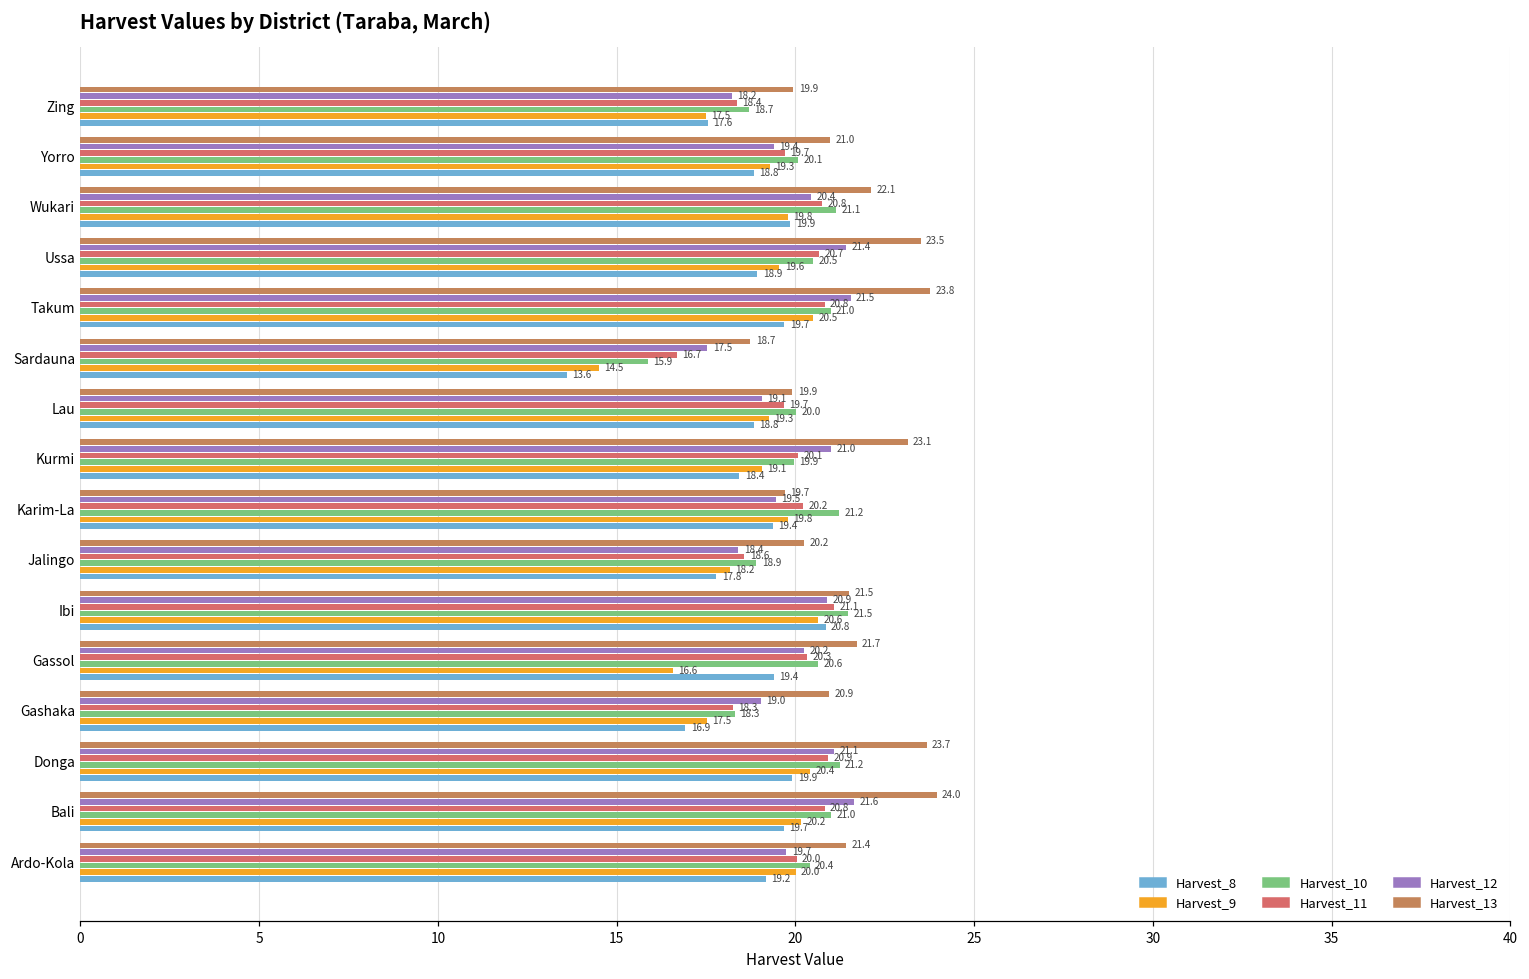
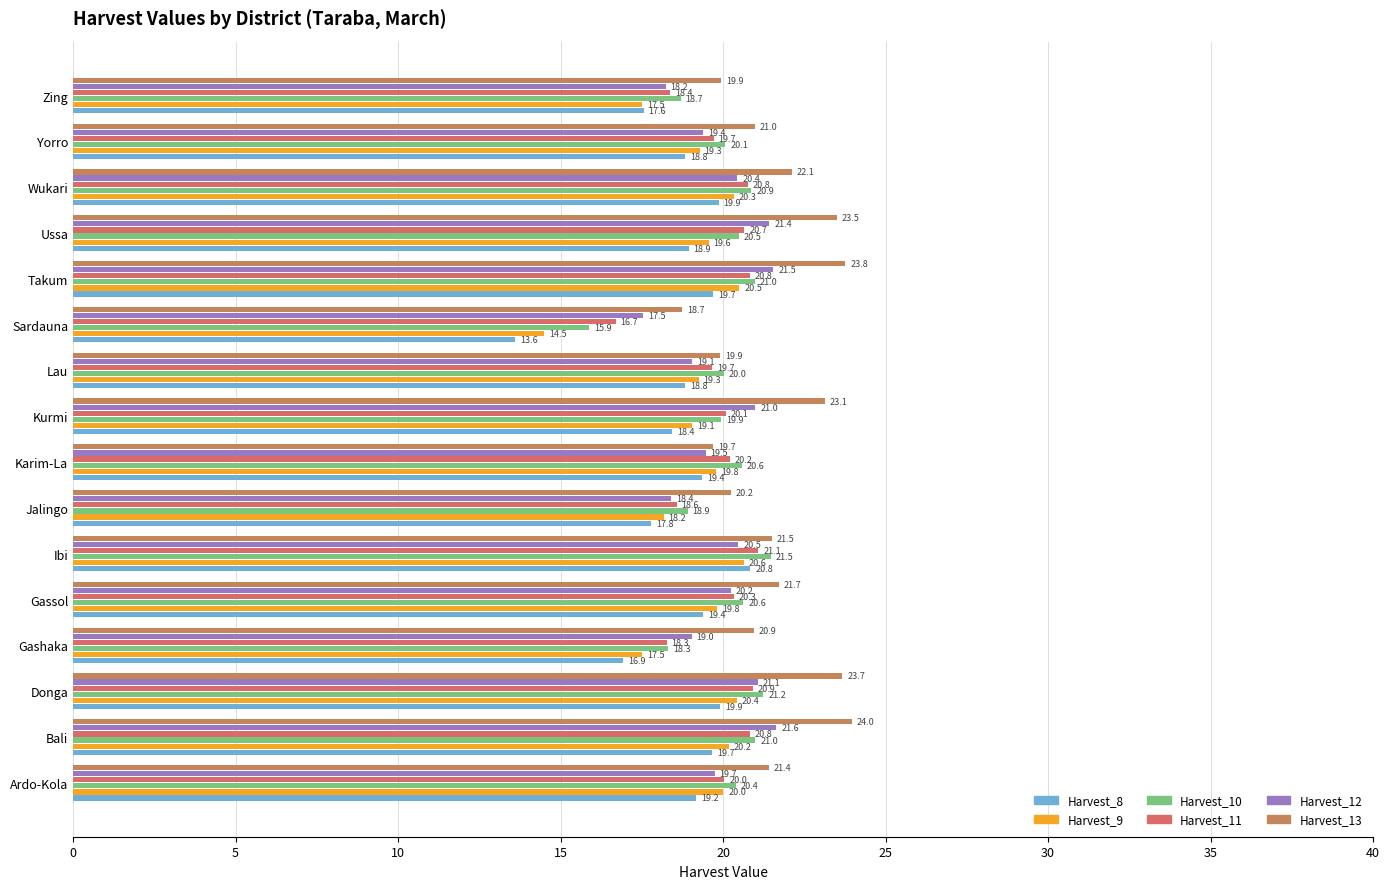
  {
    "Harvest_8": {
      "Yorro": 18.8,
      "Ussa": 18.9,
      "Takum": 19.7,
      "Sardauna": 13.6,
      "Lau": 18.8,
      "Kurmi": 18.4,
      "Karim-La": 19.4,
      "Jalingo": 17.8,
      "Gassol": 19.4,
      "Gashaka": 16.9,
      "Donga": 19.9,
      "Bali": 19.7,
      "Ardo-Kola": 19.2
    },
    "Harvest_9": {
      "Yorro": 19.3,
-     "Wukari": 19.8,
+     "Wukari": 20.3,
      "Ussa": 19.6,
      "Takum": 20.5,
      "Sardauna": 14.5,
      "Lau": 19.3,
      "Kurmi": 19.1,
      "Karim-La": 19.8,
      "Jalingo": 18.2,
-     "Gassol": 16.6,
+     "Gassol": 19.8,
      "Gashaka": 17.5,
      "Donga": 20.4,
      "Bali": 20.2,
      "Ardo-Kola": 20.0
    },
    "Harvest_10": {
      "Zing": 18.7,
      "Yorro": 20.1,
-     "Wukari": 21.1,
+     "Wukari": 20.9,
      "Sardauna": 15.9,
      "Lau": 20.0,
-     "Karim-La": 21.2,
+     "Karim-La": 20.6,
      "Jalingo": 18.9,
      "Ibi": 21.5,
      "Gassol": 20.6,
      "Donga": 21.2,
      "Ardo-Kola": 20.4
    },
    "Harvest_12": {
      "Yorro": 19.4,
      "Wukari": 20.4,
      "Ussa": 21.4,
      "Takum": 21.5,
      "Sardauna": 17.5,
      "Lau": 19.1,
      "Kurmi": 21.0,
-     "Ibi": 20.9,
+     "Ibi": 20.5,
      "Gashaka": 19.0,
      "Bali": 21.6,
      "Ardo-Kola": 19.7
    }
  }
